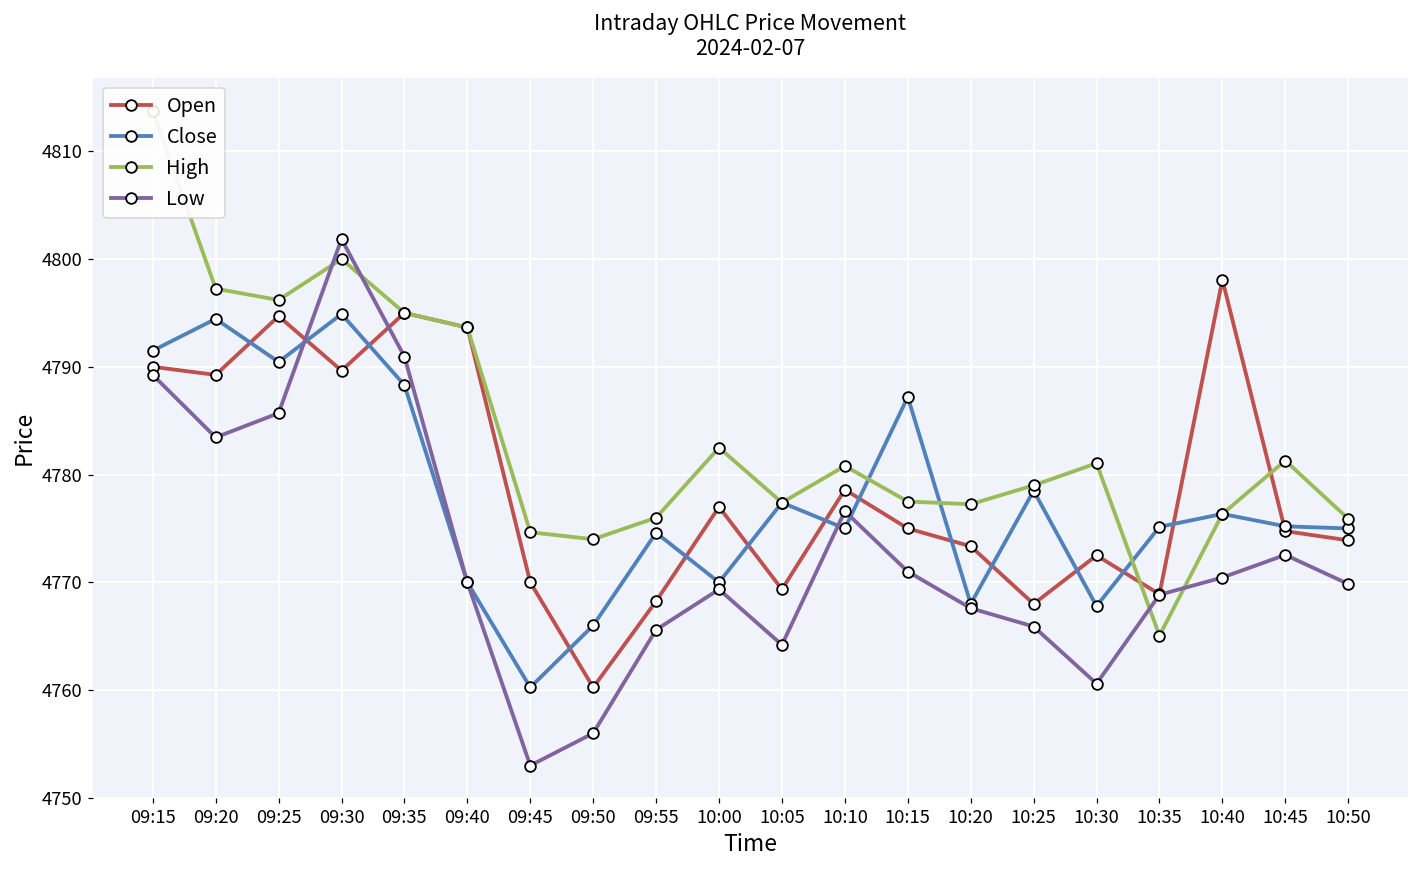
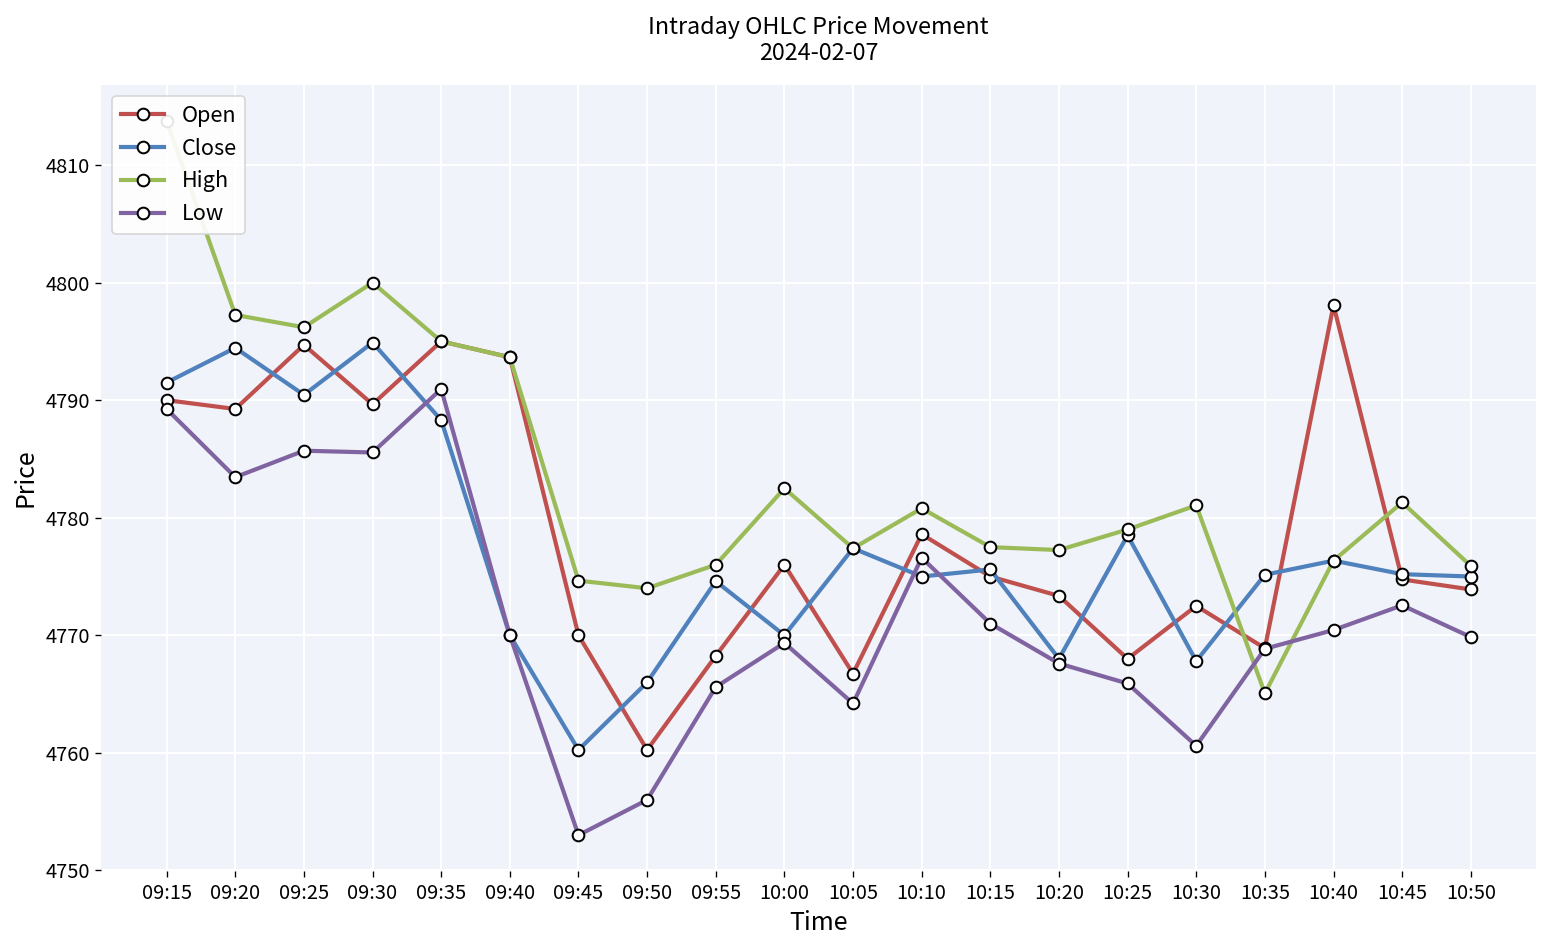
  {
    "Open": {
      "09:15": 4790,
      "09:20": 4789,
      "09:25": 4795,
      "09:30": 4790,
      "09:45": 4770,
      "09:50": 4760,
      "09:55": 4768,
-     "10:00": 4777,
-     "10:05": 4769,
+     "10:00": 4776,
+     "10:05": 4767,
      "10:10": 4779,
      "10:15": 4775,
      "10:20": 4773,
      "10:25": 4768,
      "10:30": 4773,
      "10:40": 4798,
      "10:45": 4775,
      "10:50": 4774
    },
    "Close": {
      "09:15": 4792,
      "09:20": 4794,
      "09:25": 4790,
      "09:30": 4795,
      "09:35": 4788,
      "09:45": 4760,
      "09:50": 4766,
      "09:55": 4775,
      "10:00": 4770,
      "10:10": 4775,
-     "10:15": 4787,
+     "10:15": 4776,
      "10:20": 4768,
      "10:25": 4779,
      "10:30": 4768,
      "10:35": 4775,
      "10:45": 4775,
      "10:50": 4775
    },
    "High": {
      "09:20": 4797,
      "09:25": 4796,
      "09:30": 4800,
      "09:45": 4775,
      "09:50": 4774,
      "09:55": 4776,
      "10:00": 4783,
      "10:10": 4781,
      "10:15": 4778,
      "10:20": 4777,
      "10:25": 4779,
      "10:30": 4781,
      "10:35": 4765,
      "10:45": 4781,
      "10:50": 4776
    },
    "Low": {
      "09:15": 4789,
      "09:20": 4783,
      "09:25": 4786,
-     "09:30": 4802,
+     "09:30": 4786,
      "09:35": 4791,
      "09:45": 4753,
      "09:50": 4756,
      "09:55": 4766,
      "10:00": 4769,
      "10:05": 4764,
      "10:10": 4777,
      "10:15": 4771,
      "10:20": 4768,
      "10:25": 4766,
      "10:30": 4761,
      "10:40": 4770,
      "10:45": 4773,
      "10:50": 4770
    }
  }
